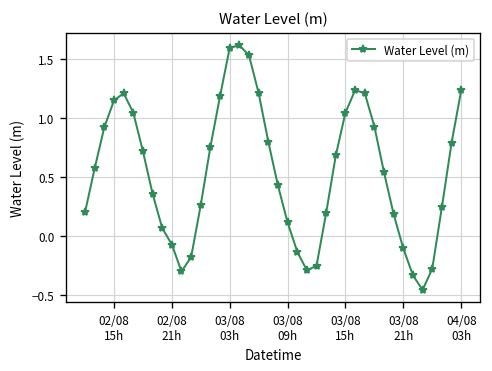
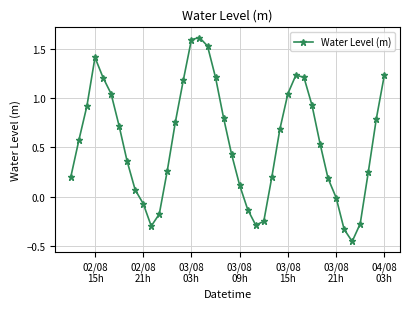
  {
-   "02/08 15h": 1.1,
+   "02/08 15h": 1.4,
    "02/08 21h": -0.1,
    "03/08 03h": 1.6,
    "03/08 09h": 0.1,
    "03/08 15h": 1.0,
-   "03/08 21h": -0.1,
+   "03/08 21h": 0.0,
    "04/08 03h": 1.2
  }
